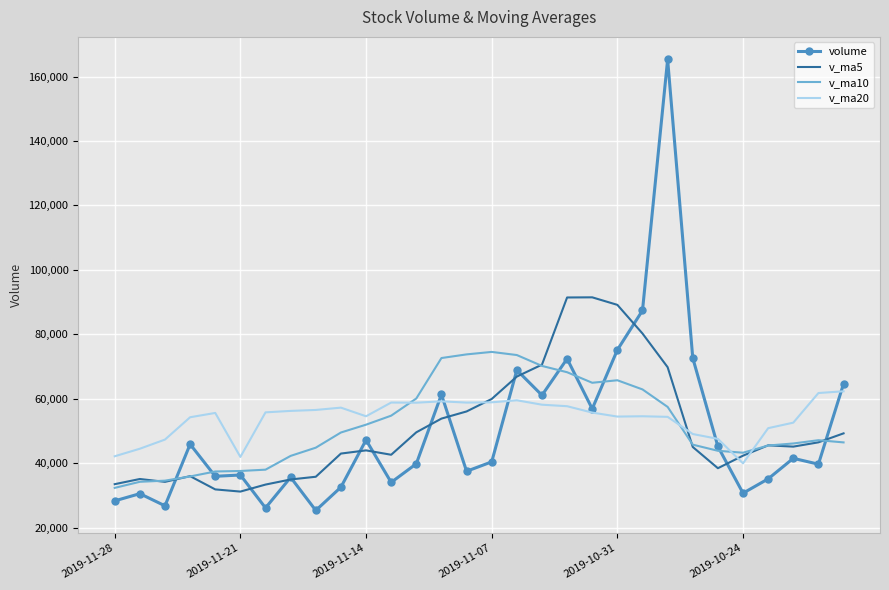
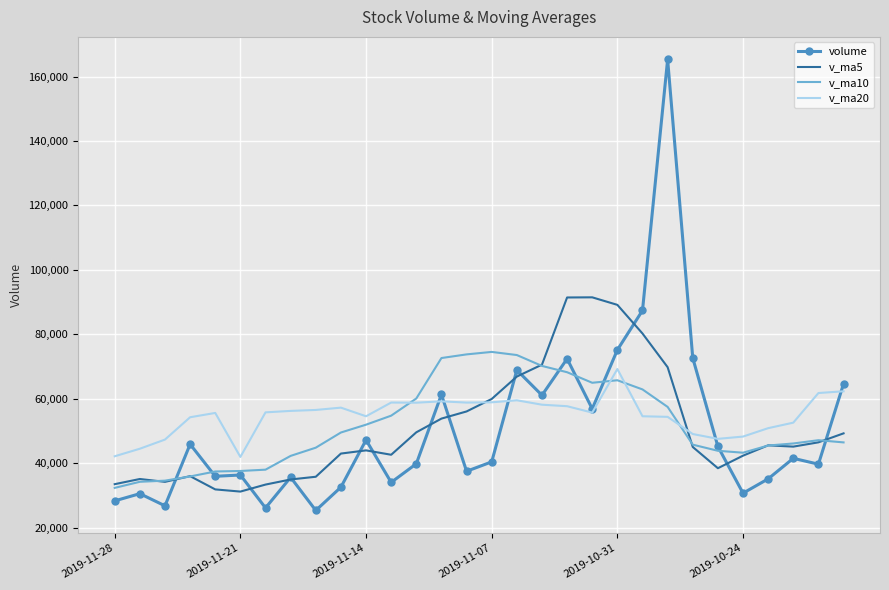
  {
    "v_ma20": {
      "2019-11-28": "42,000",
      "2019-11-21": "42,000",
      "2019-11-14": "55,000",
      "2019-11-07": "59,000",
-     "2019-10-31": "54,000",
-     "2019-10-24": "40,000"
+     "2019-10-31": "69,000",
+     "2019-10-24": "48,000"
    }
  }
